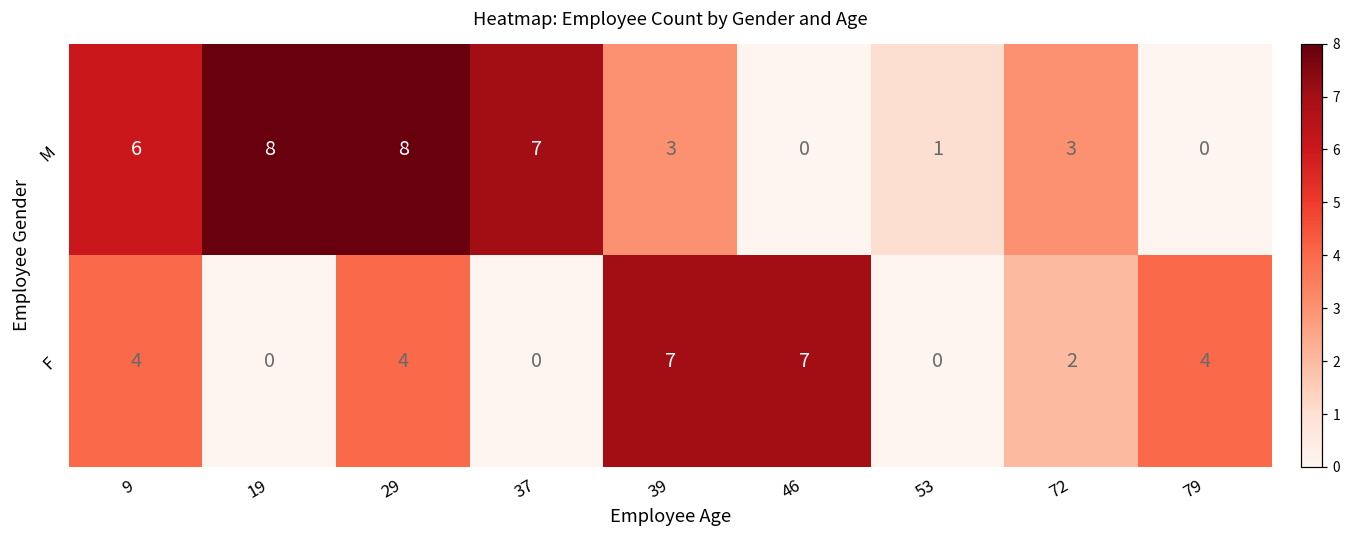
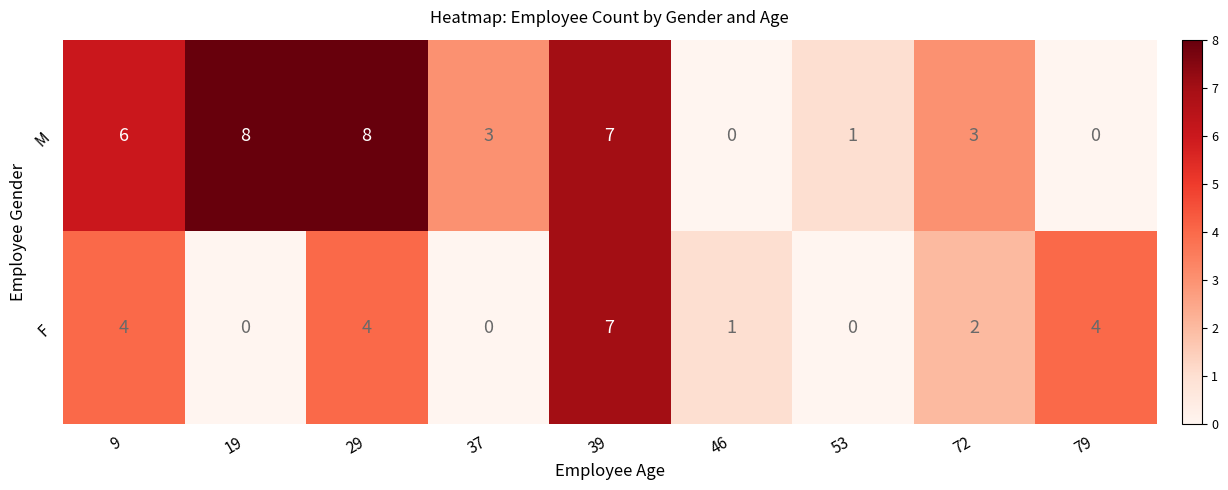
  {
    "M": {
      "9": 6,
      "19": 8,
      "29": 8,
-     "37": 7,
-     "39": 3,
+     "37": 3,
+     "39": 7,
      "46": 0,
      "53": 1,
      "72": 3,
      "79": 0
    },
    "F": {
      "9": 4,
      "19": 0,
      "29": 4,
      "37": 0,
      "39": 7,
-     "46": 7,
+     "46": 1,
      "53": 0,
      "72": 2,
      "79": 4
    }
  }
